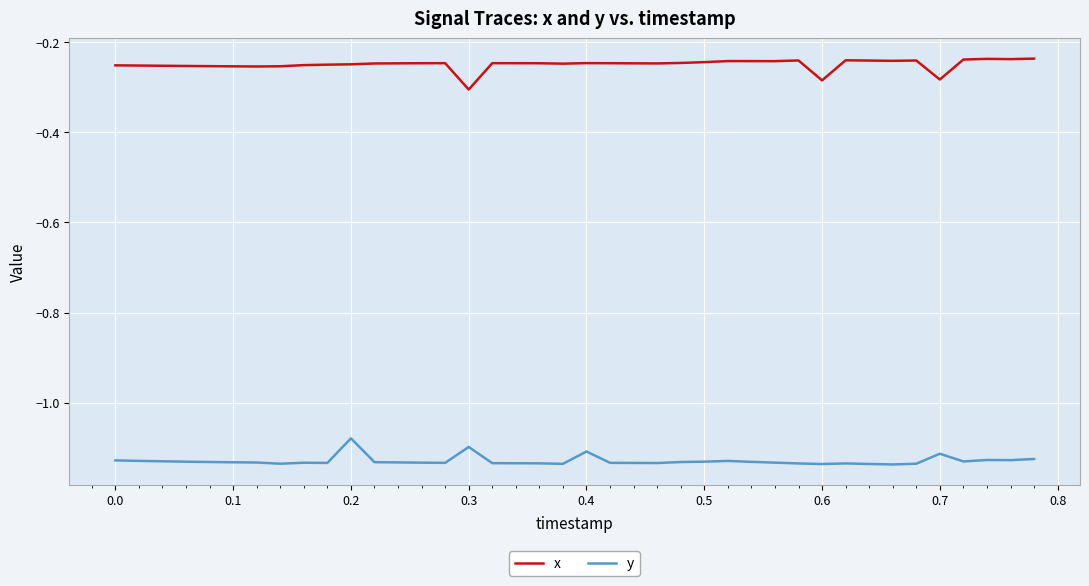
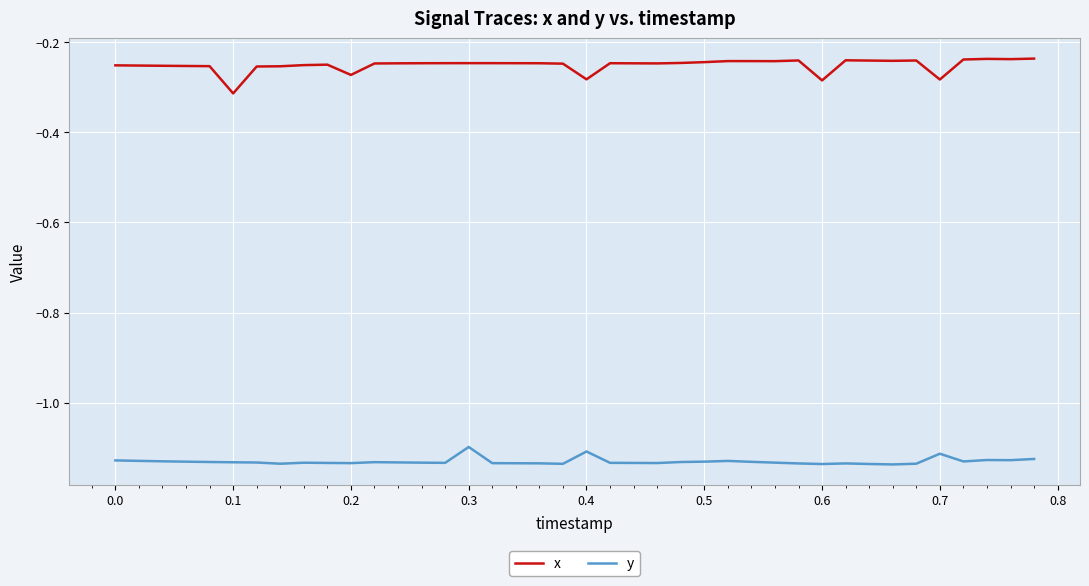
  {
    "x": {
      "0.0": -0.25,
-     "0.1": -0.25,
-     "0.2": -0.25,
-     "0.3": -0.31,
-     "0.4": -0.25,
+     "0.1": -0.31,
+     "0.2": -0.27,
+     "0.3": -0.25,
+     "0.4": -0.28,
      "0.5": -0.24,
      "0.6": -0.29,
      "0.7": -0.28
    },
    "y": {
      "0.0": -1.13,
      "0.1": -1.13,
-     "0.2": -1.08,
+     "0.2": -1.13,
      "0.3": -1.10,
      "0.4": -1.11,
      "0.5": -1.13,
      "0.6": -1.14,
      "0.7": -1.11
    }
  }
